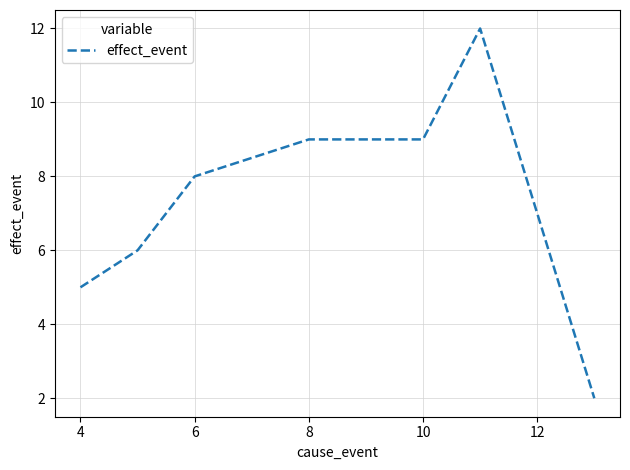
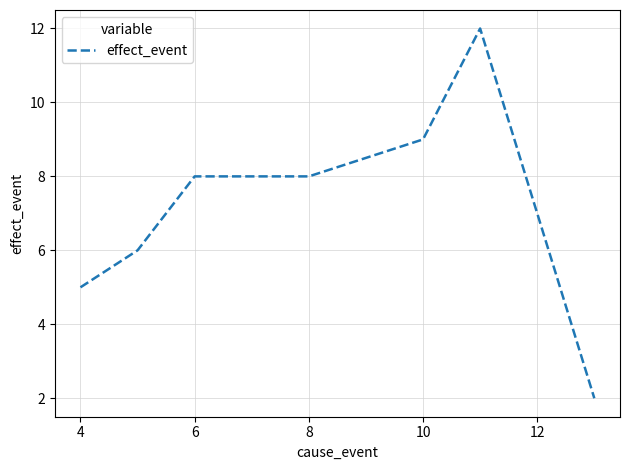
  {
    "4": 5,
    "6": 8,
-   "8": 9,
+   "8": 8,
    "10": 9
  }
